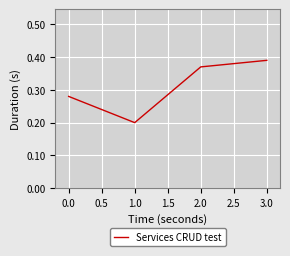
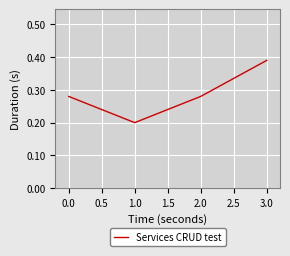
  {
    "0.0": 0.28,
    "1.0": 0.20,
-   "2.0": 0.37,
+   "2.0": 0.28,
    "3.0": 0.39
  }
